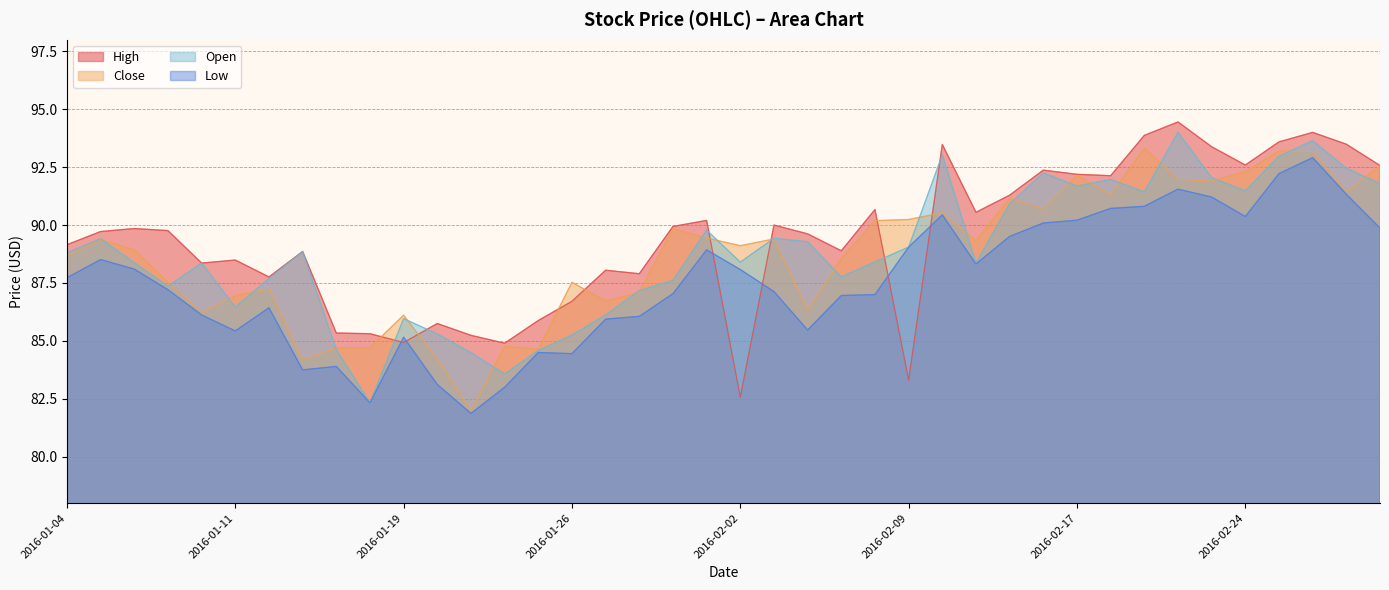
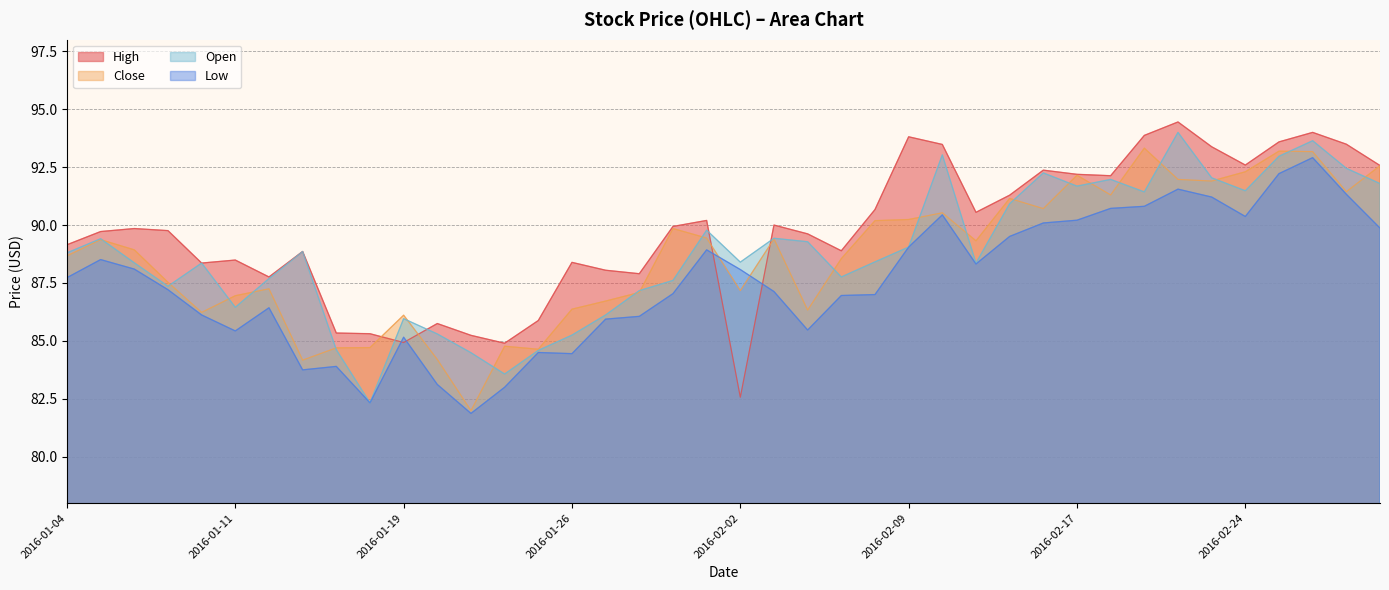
  {
    "High": {
      "2016-01-04": 89.2,
      "2016-01-11": 88.5,
      "2016-01-19": 84.9,
-     "2016-01-26": 86.7,
+     "2016-01-26": 88.4,
      "2016-02-02": 82.6,
-     "2016-02-09": 83.3,
+     "2016-02-09": 93.8,
      "2016-02-24": 92.6
    },
    "Close": {
      "2016-01-04": 88.7,
      "2016-01-11": 87.0,
      "2016-01-19": 86.1,
-     "2016-01-26": 87.5,
-     "2016-02-02": 89.1,
+     "2016-01-26": 86.4,
+     "2016-02-02": 87.2,
      "2016-02-09": 90.2,
      "2016-02-24": 92.3
    }
  }
